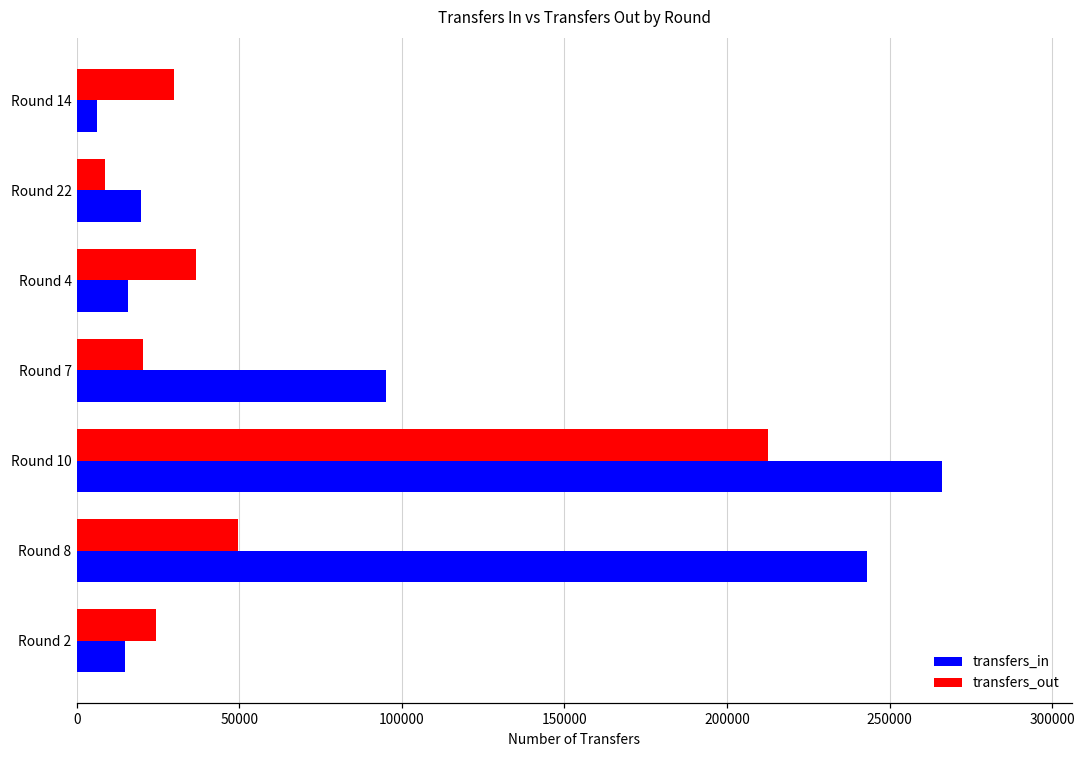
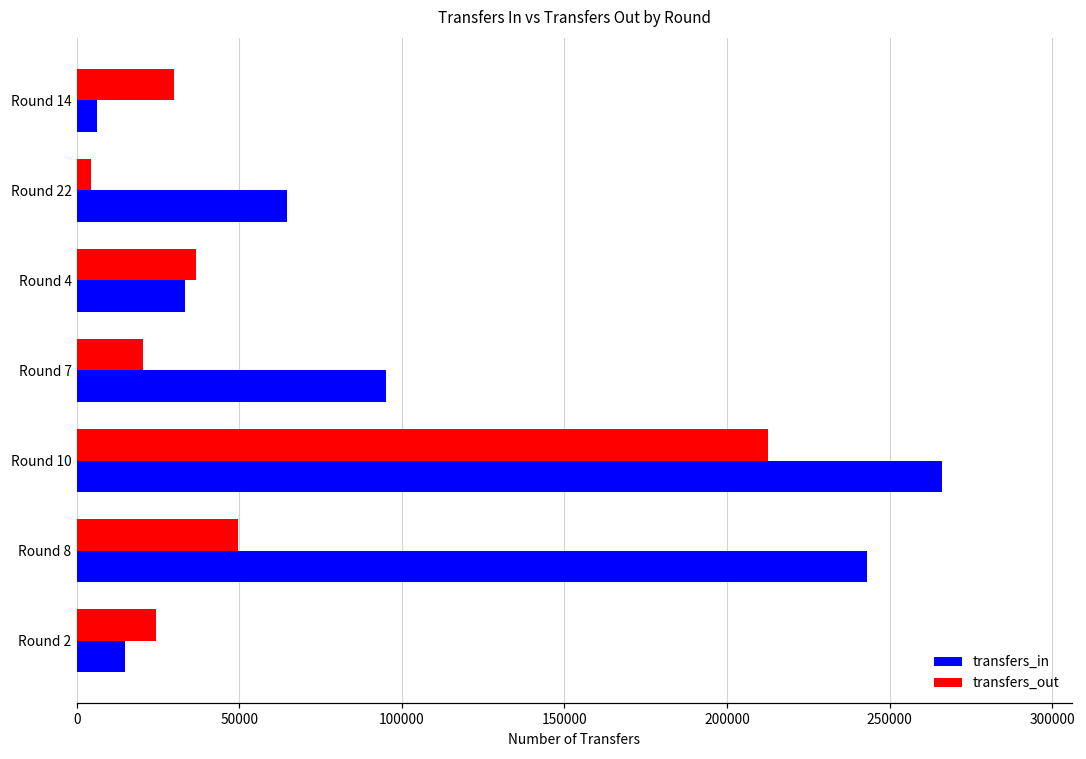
  {
    "transfers_in": {
      "Round 14": 6000,
-     "Round 22": 20000,
-     "Round 4": 16000,
+     "Round 22": 65000,
+     "Round 4": 33000,
      "Round 7": 95000,
      "Round 10": 266000,
      "Round 8": 243000,
      "Round 2": 15000
    },
    "transfers_out": {
      "Round 14": 30000,
-     "Round 22": 9000,
+     "Round 22": 4000,
      "Round 4": 37000,
      "Round 7": 20000,
      "Round 10": 213000,
      "Round 8": 49000,
      "Round 2": 24000
    }
  }
